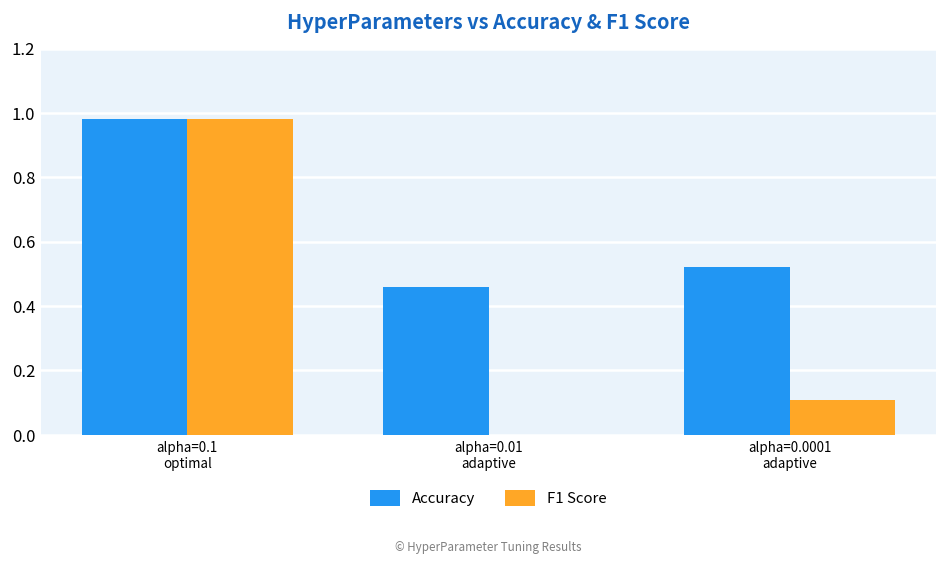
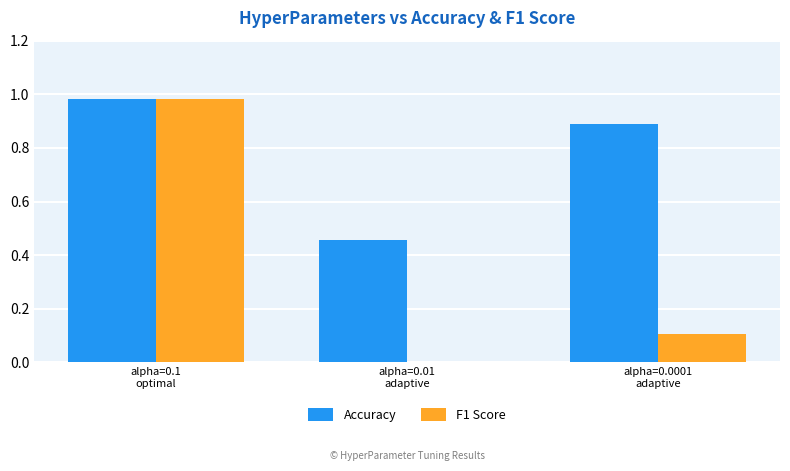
  {
    "Accuracy": {
      "alpha=0.1 optimal": 0.98,
      "alpha=0.01 adaptive": 0.46,
-     "alpha=0.0001 adaptive": 0.52
+     "alpha=0.0001 adaptive": 0.89
    },
    "F1 Score": {
      "alpha=0.1 optimal": 0.98,
      "alpha=0.01 adaptive": 0.00,
      "alpha=0.0001 adaptive": 0.11
    }
  }
